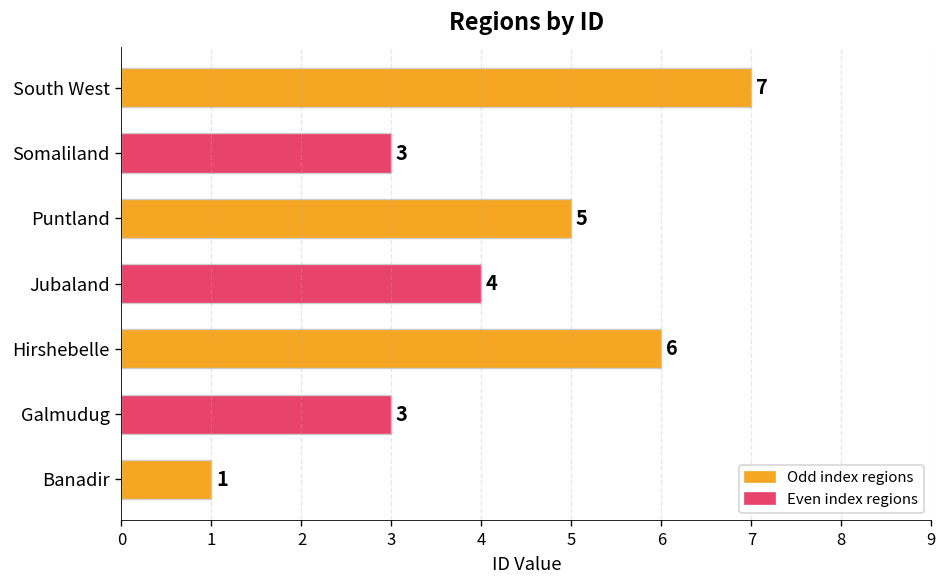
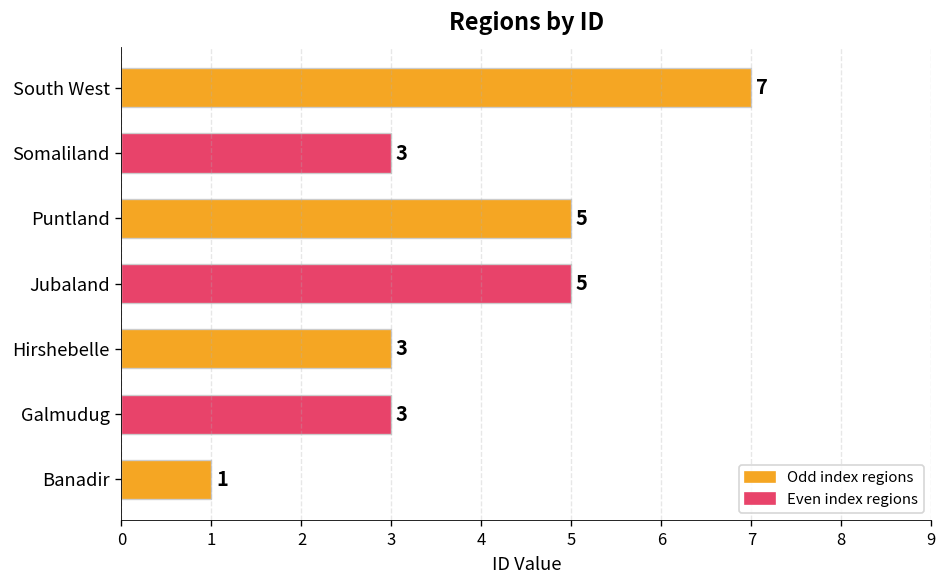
  {
    "South West": 7,
    "Somaliland": 3,
    "Puntland": 5,
-   "Jubaland": 4,
-   "Hirshebelle": 6,
+   "Jubaland": 5,
+   "Hirshebelle": 3,
    "Galmudug": 3,
    "Banadir": 1
  }
